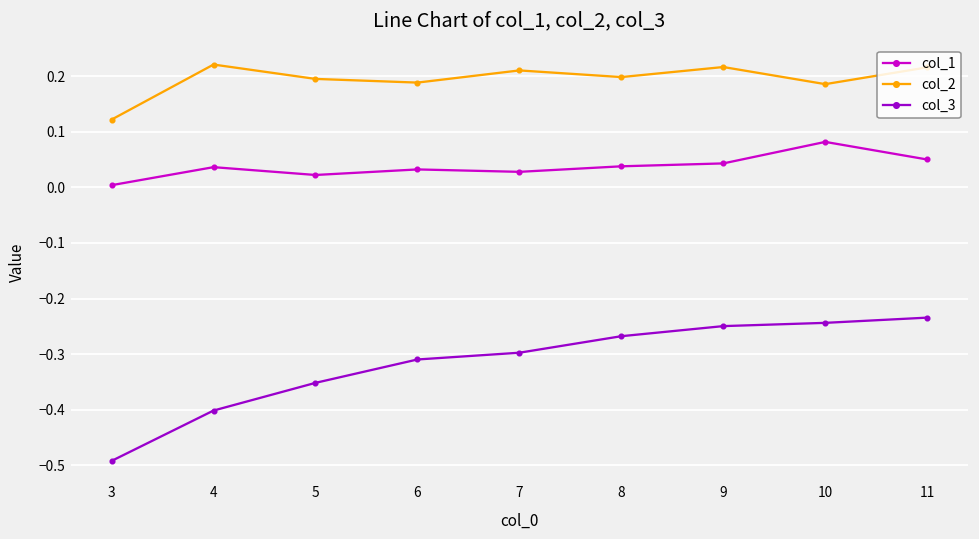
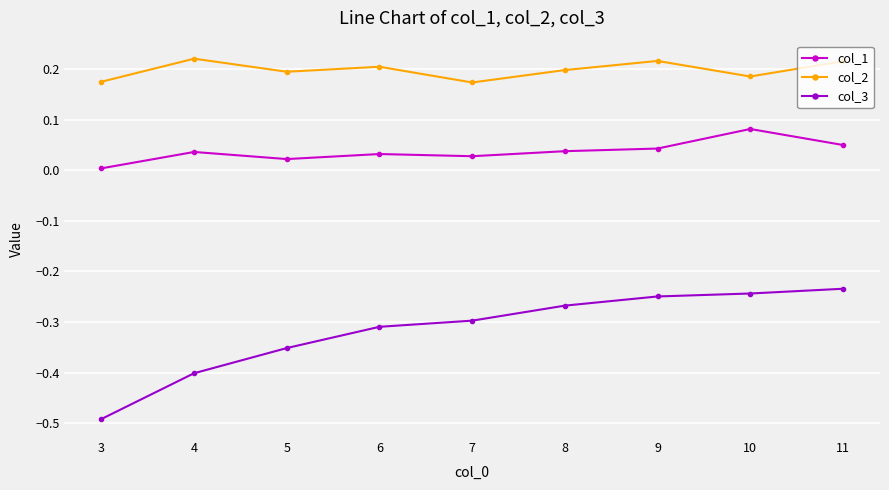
  {
    "col_2": {
-     "3": 0.12,
+     "3": 0.18,
      "4": 0.22,
      "5": 0.19,
-     "6": 0.19,
-     "7": 0.21,
+     "6": 0.20,
+     "7": 0.17,
      "8": 0.20,
      "9": 0.22,
      "10": 0.19
    }
  }
